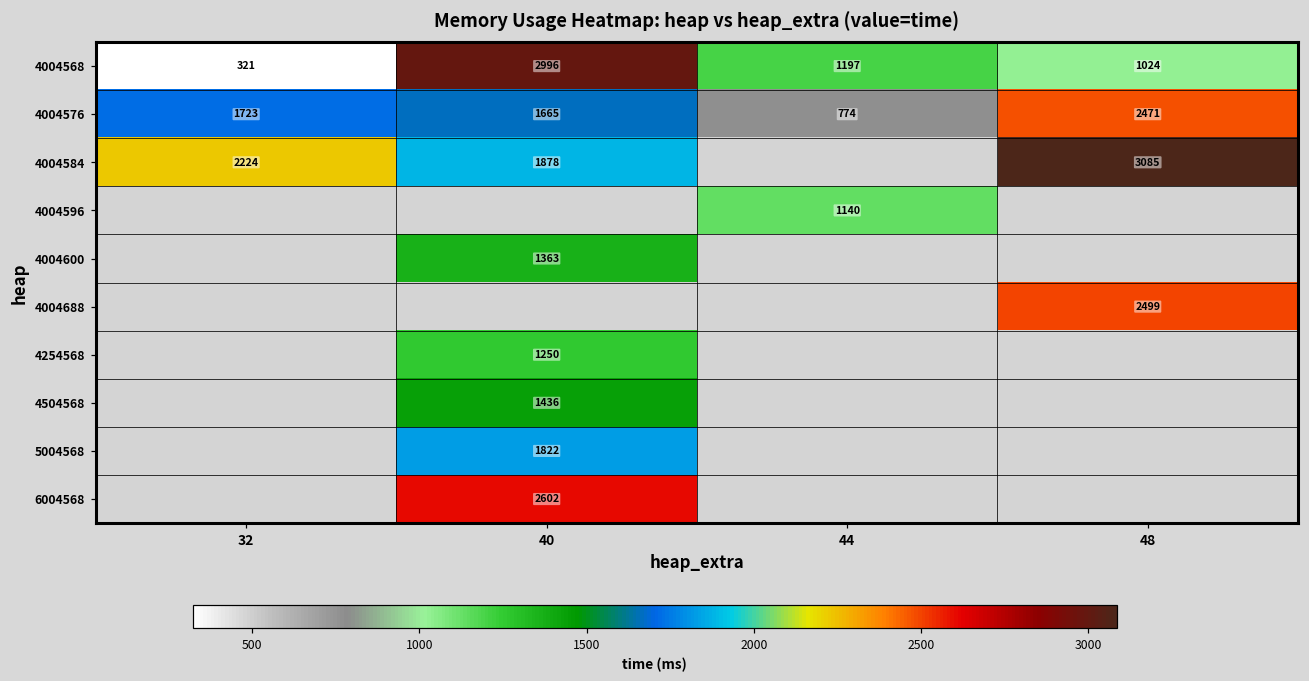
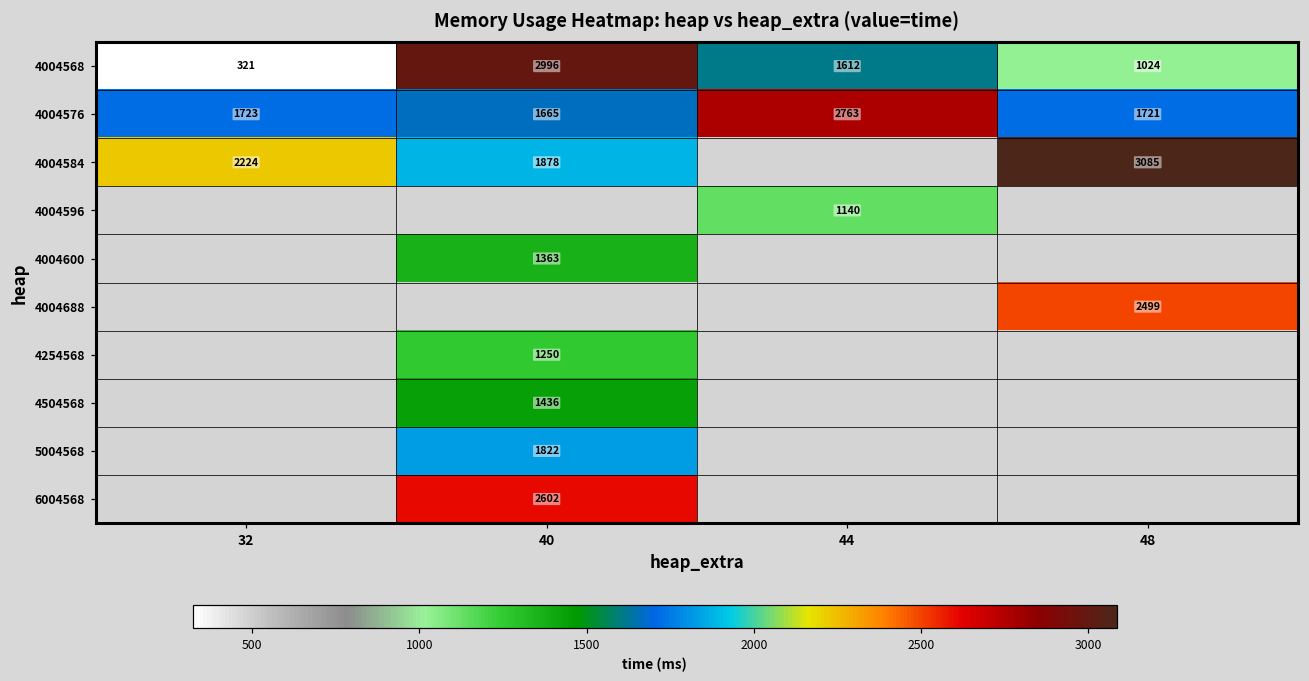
  {
    "4004568": {
-     "44": 1197
+     "44": 1612
    },
    "4004576": {
-     "44": 774,
-     "48": 2471
+     "44": 2763,
+     "48": 1721
    }
  }
